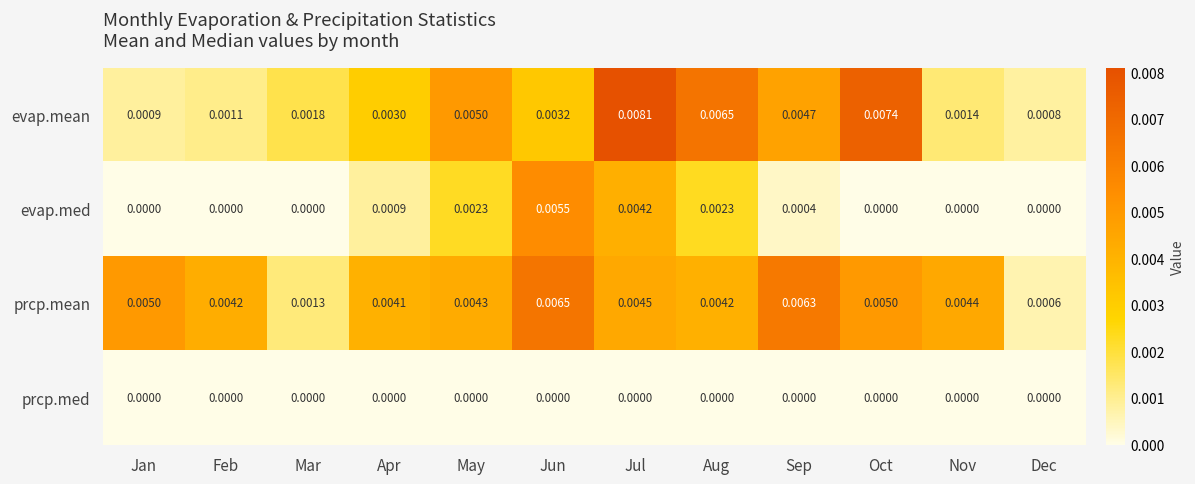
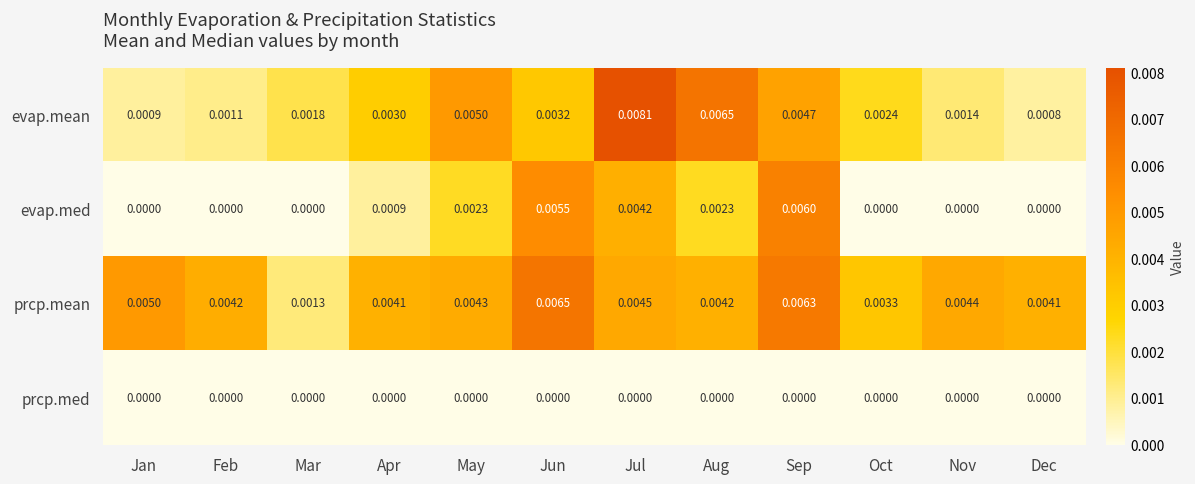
  {
    "evap.mean": {
      "Jan": 0.0009,
      "Feb": 0.0011,
      "Mar": 0.0018,
      "Apr": 0.0030,
      "May": 0.0050,
      "Jun": 0.0032,
      "Jul": 0.0081,
      "Aug": 0.0065,
      "Sep": 0.0047,
-     "Oct": 0.0074,
+     "Oct": 0.0024,
      "Nov": 0.0014,
      "Dec": 0.0008
    },
    "evap.med": {
      "Jan": 0.0000,
      "Feb": 0.0000,
      "Mar": 0.0000,
      "Apr": 0.0009,
      "May": 0.0023,
      "Jun": 0.0055,
      "Jul": 0.0042,
      "Aug": 0.0023,
-     "Sep": 0.0004,
+     "Sep": 0.0060,
      "Oct": 0.0000,
      "Nov": 0.0000,
      "Dec": 0.0000
    },
    "prcp.mean": {
      "Jan": 0.0050,
      "Feb": 0.0042,
      "Mar": 0.0013,
      "Apr": 0.0041,
      "May": 0.0043,
      "Jun": 0.0065,
      "Jul": 0.0045,
      "Aug": 0.0042,
      "Sep": 0.0063,
-     "Oct": 0.0050,
+     "Oct": 0.0033,
      "Nov": 0.0044,
-     "Dec": 0.0006
+     "Dec": 0.0041
    },
    "prcp.med": {
      "Jan": 0.0000,
      "Feb": 0.0000,
      "Mar": 0.0000,
      "Apr": 0.0000,
      "May": 0.0000,
      "Jun": 0.0000,
      "Jul": 0.0000,
      "Aug": 0.0000,
      "Sep": 0.0000,
      "Oct": 0.0000,
      "Nov": 0.0000,
      "Dec": 0.0000
    }
  }
